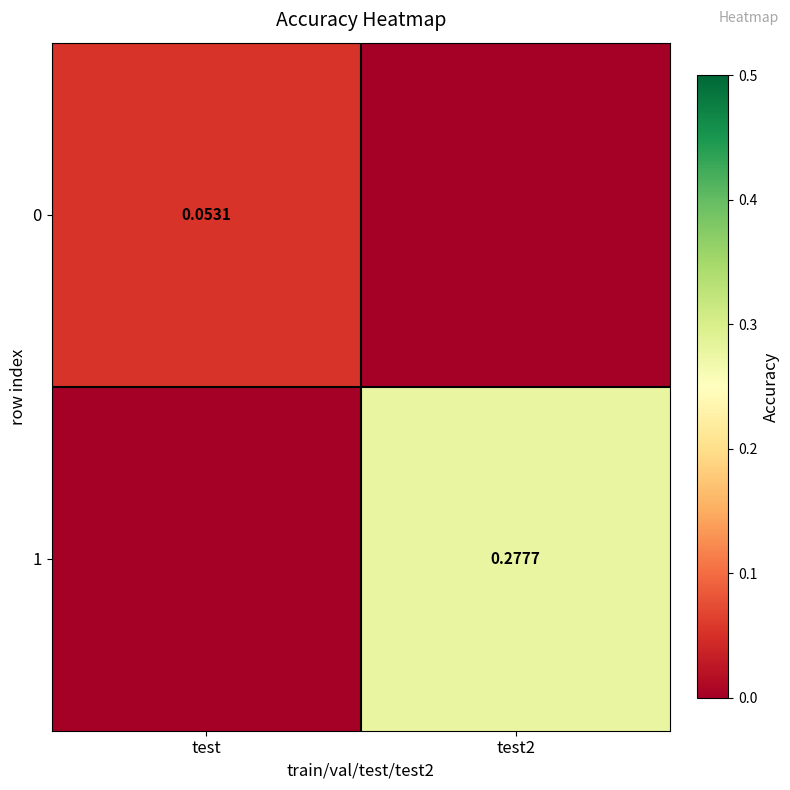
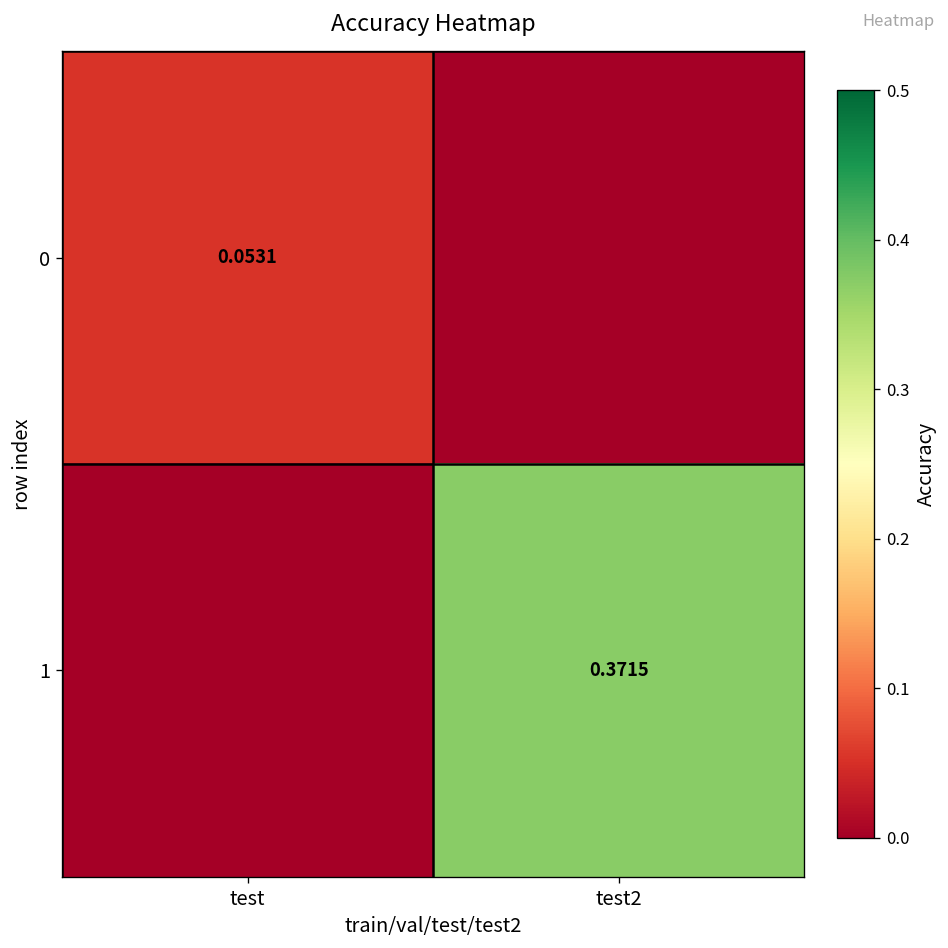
  {
    "0": {
      "test": 0.0531
    },
    "1": {
-     "test2": 0.2777
+     "test2": 0.3715
    }
  }
